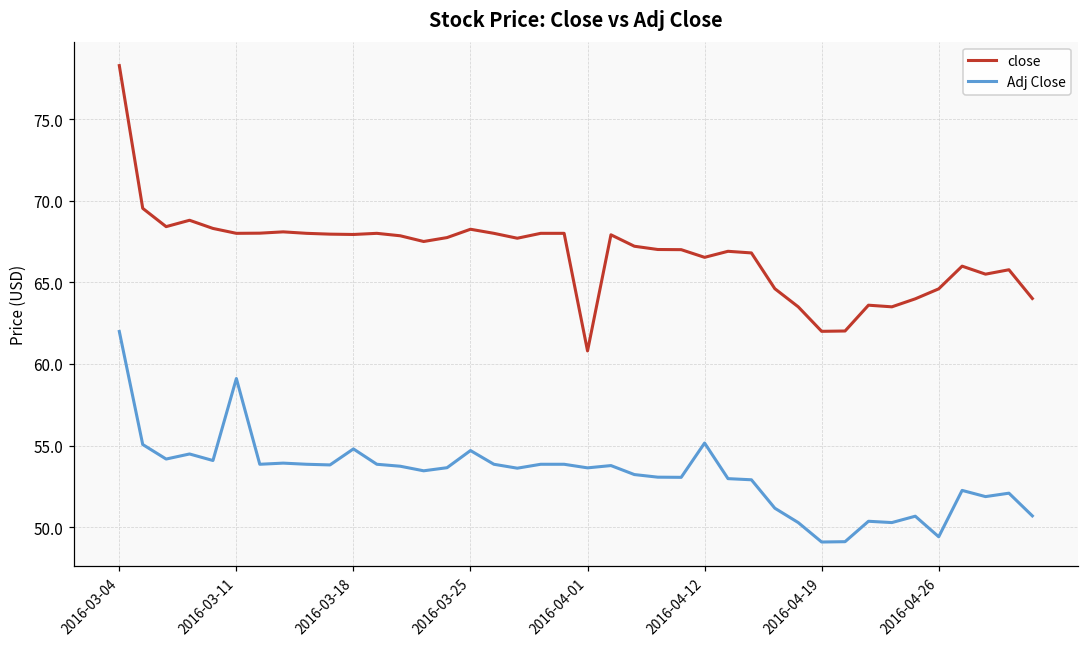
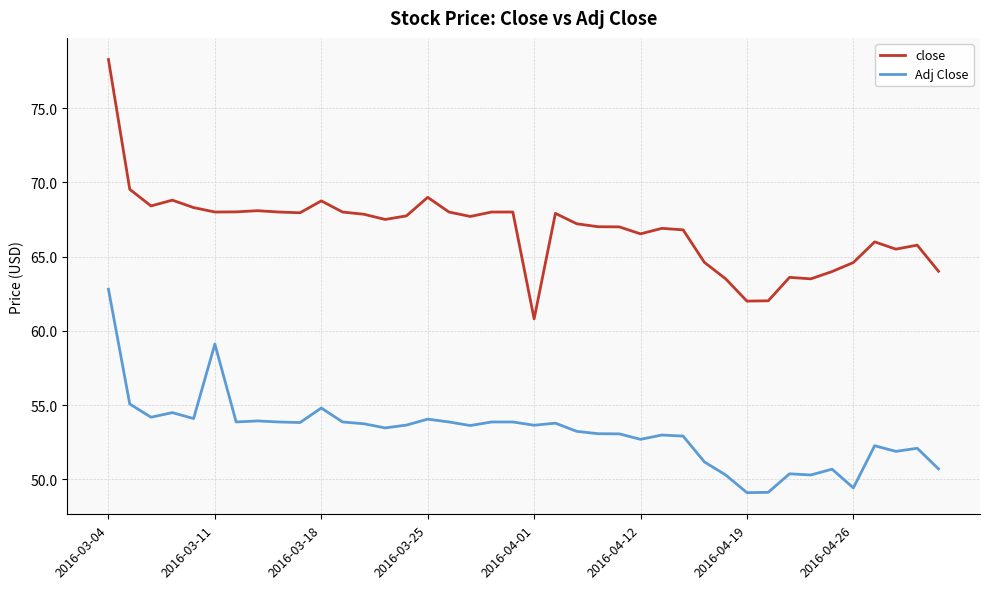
  {
    "close": {
      "2016-03-04": 78.3,
      "2016-03-11": 68.0,
-     "2016-03-18": 67.9,
-     "2016-03-25": 68.3,
+     "2016-03-18": 68.8,
+     "2016-03-25": 69.0,
      "2016-04-01": 60.8,
      "2016-04-12": 66.5,
      "2016-04-19": 62.0,
      "2016-04-26": 64.6
    },
    "Adj Close": {
-     "2016-03-04": 62.0,
+     "2016-03-04": 62.8,
      "2016-03-11": 59.1,
      "2016-03-18": 54.8,
-     "2016-03-25": 54.7,
+     "2016-03-25": 54.1,
      "2016-04-01": 53.6,
-     "2016-04-12": 55.2,
+     "2016-04-12": 52.7,
      "2016-04-19": 49.1,
      "2016-04-26": 49.4
    }
  }
